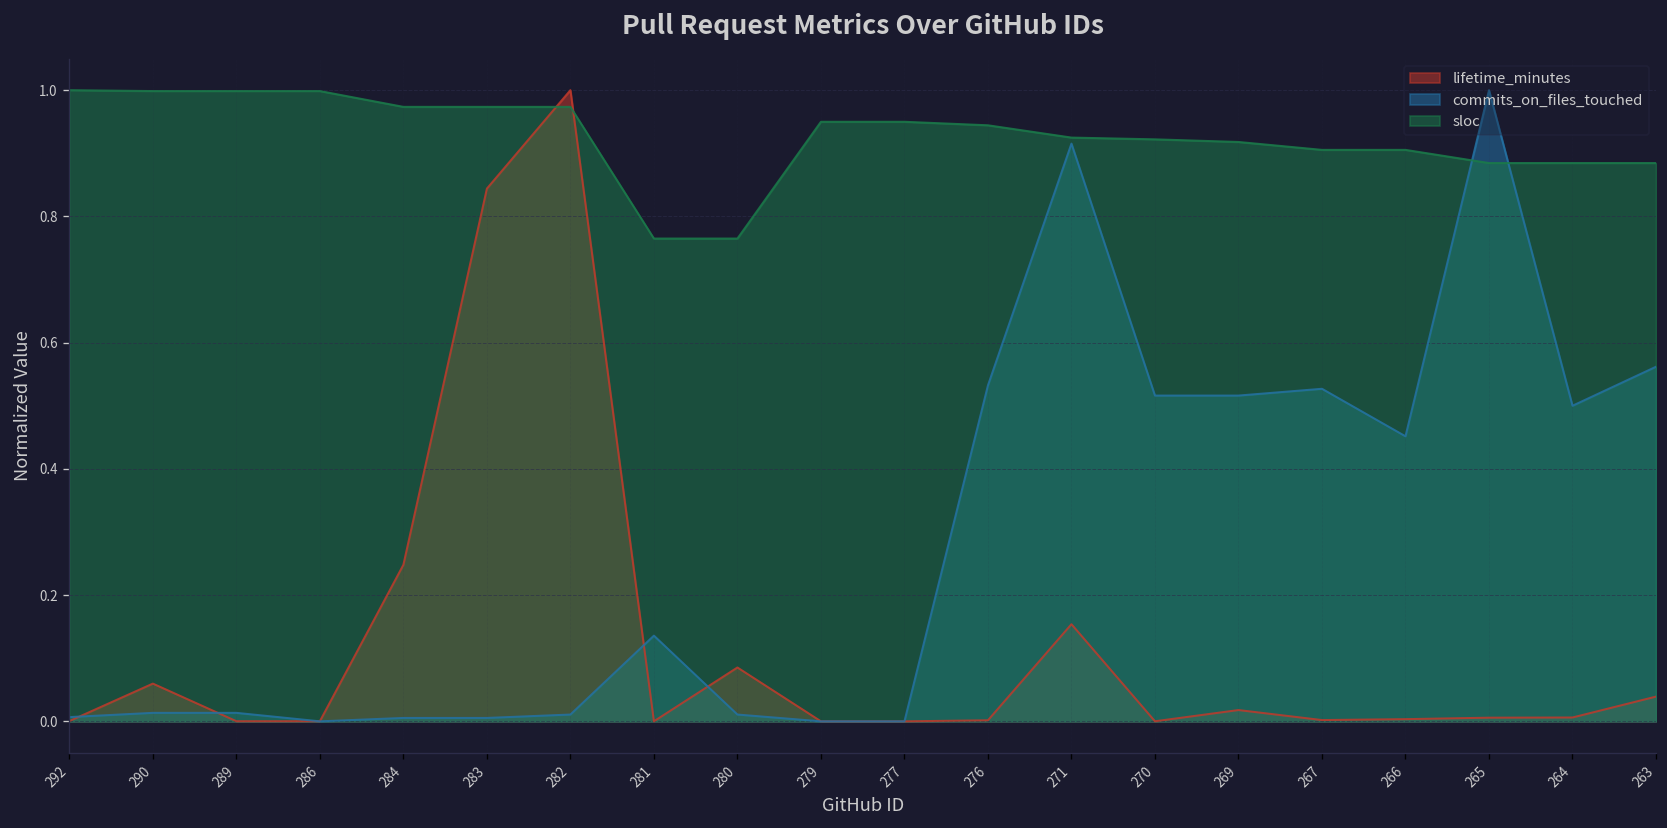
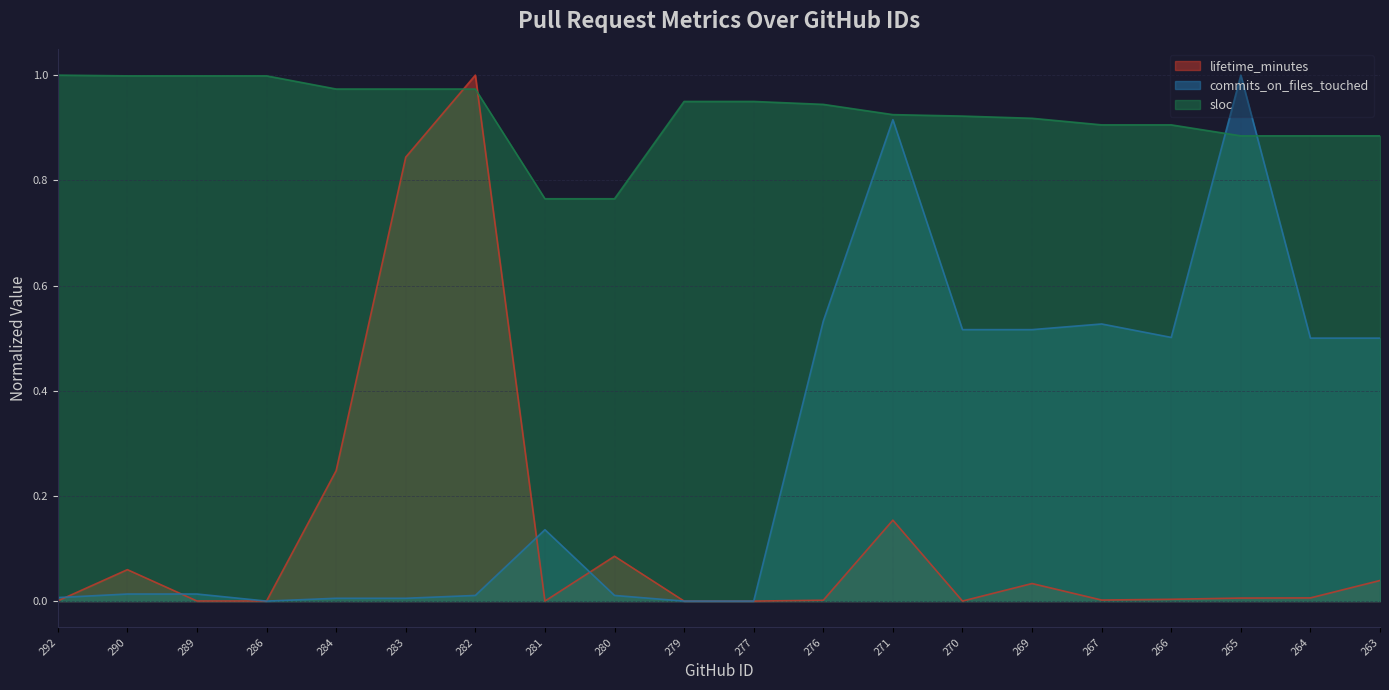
  {
    "lifetime_minutes": {
      "290": 0.06,
      "284": 0.25,
      "283": 0.84,
      "282": 1.00,
      "280": 0.09,
      "271": 0.15,
-     "269": 0.02,
+     "269": 0.03,
      "265": 0.01,
      "264": 0.01,
      "263": 0.04
    },
    "commits_on_files_touched": {
      "292": 0.01,
      "290": 0.01,
      "289": 0.01,
      "284": 0.01,
      "283": 0.01,
      "282": 0.01,
      "281": 0.14,
      "280": 0.01,
      "276": 0.53,
      "271": 0.92,
      "270": 0.52,
      "269": 0.52,
      "267": 0.53,
-     "266": 0.45,
+     "266": 0.50,
      "264": 0.50,
-     "263": 0.56
+     "263": 0.50
    },
    "sloc": {
      "292": 1.00,
      "290": 1.00,
      "289": 1.00,
      "286": 1.00,
      "284": 0.97,
      "283": 0.97,
      "282": 0.97,
      "281": 0.76,
      "280": 0.76,
      "279": 0.95,
      "277": 0.95,
      "276": 0.94,
      "271": 0.92,
      "270": 0.92,
      "269": 0.92,
      "267": 0.91,
      "266": 0.91,
      "265": 0.88,
      "264": 0.88,
      "263": 0.88
    }
  }
